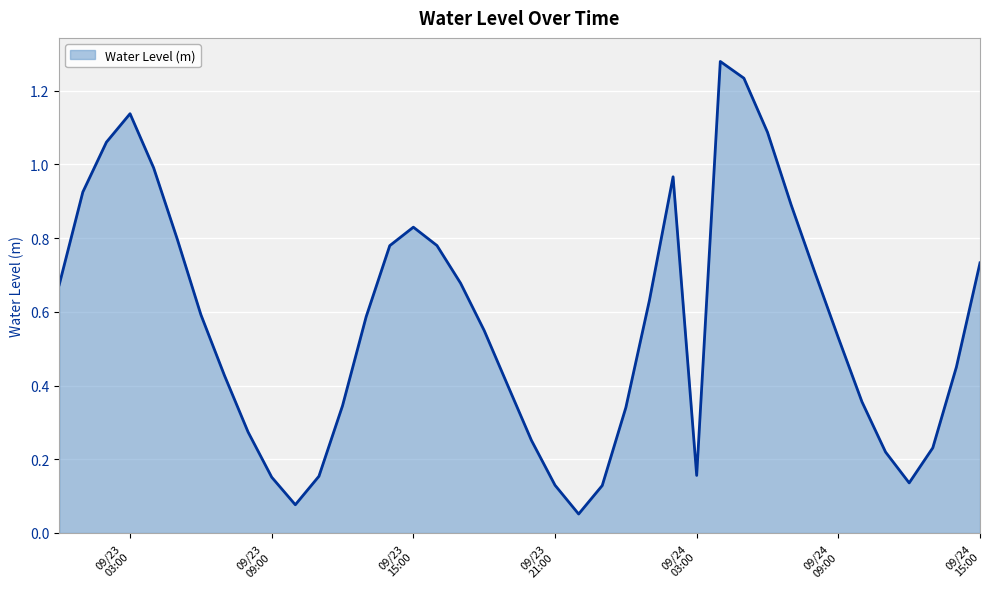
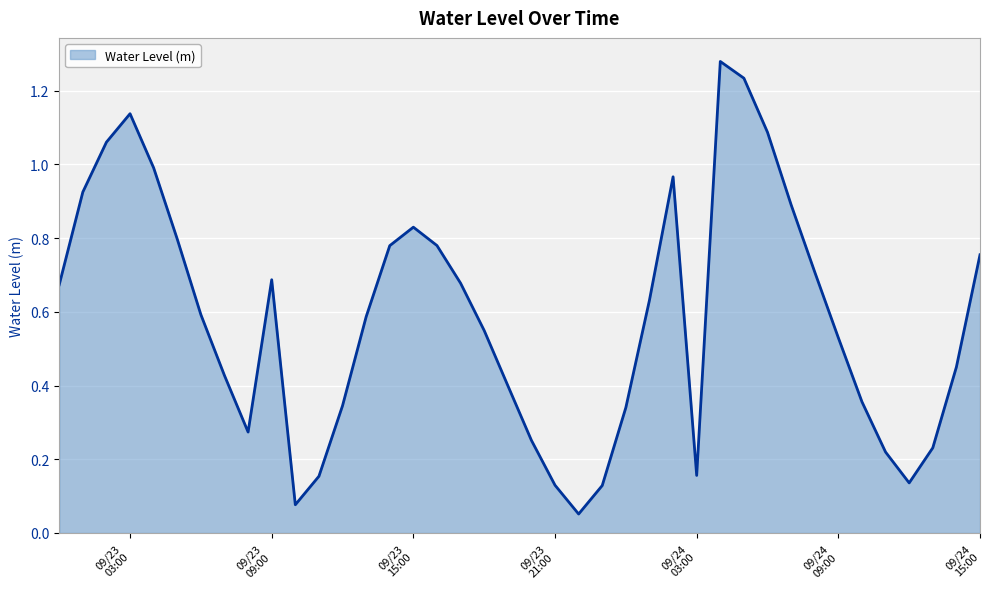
  {
    "09/23 03:00": 1.14,
-   "09/23 09:00": 0.15,
+   "09/23 09:00": 0.69,
    "09/23 15:00": 0.83,
    "09/23 21:00": 0.13,
    "09/24 03:00": 0.16,
    "09/24 09:00": 0.53,
-   "09/24 15:00": 0.73
+   "09/24 15:00": 0.75
  }
